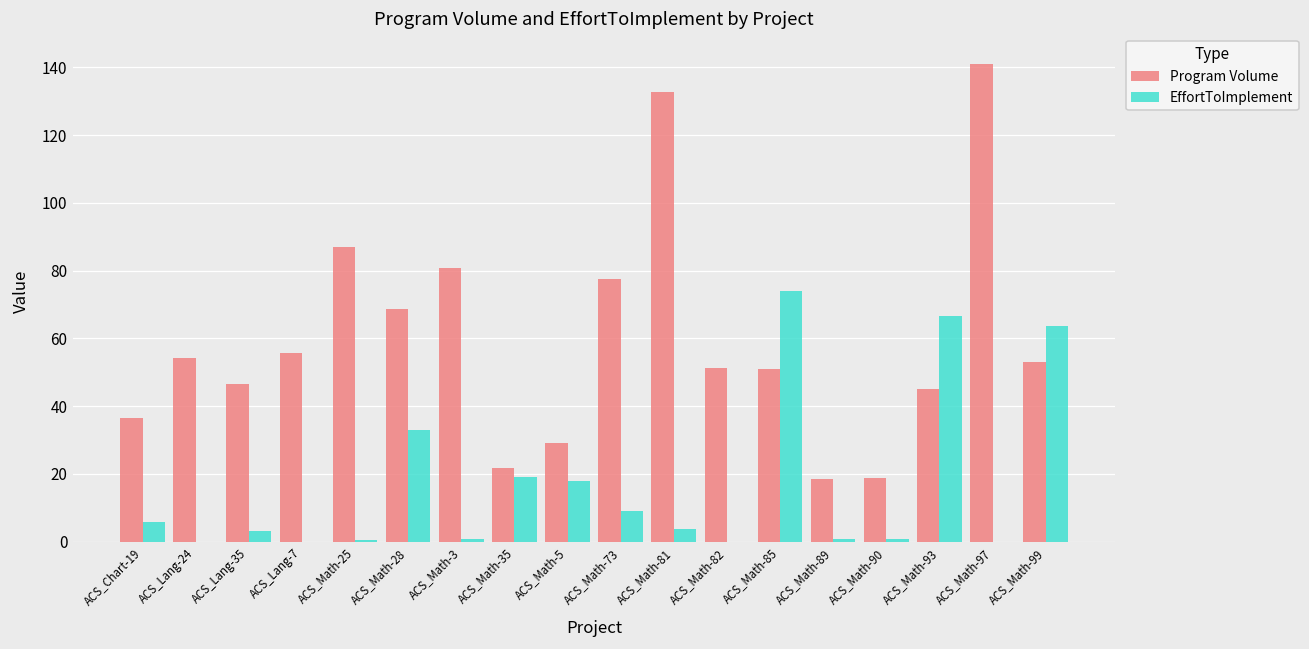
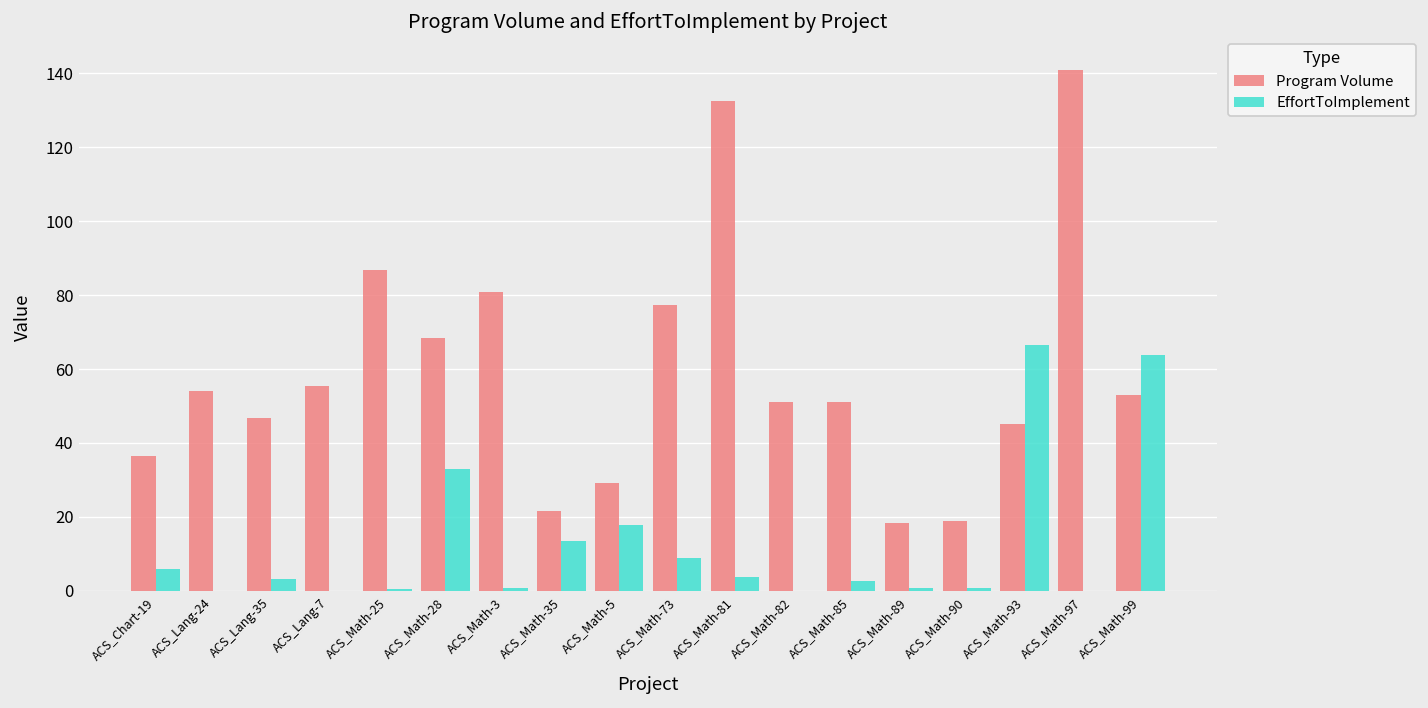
  {
    "Program Volume": {
      "ACS_Chart-19": 36,
      "ACS_Lang-24": 54,
      "ACS_Lang-35": 47,
      "ACS_Lang-7": 56,
      "ACS_Math-25": 87,
      "ACS_Math-28": 69,
      "ACS_Math-3": 81,
      "ACS_Math-35": 22,
      "ACS_Math-5": 29,
      "ACS_Math-73": 77,
      "ACS_Math-81": 133,
      "ACS_Math-82": 51,
      "ACS_Math-85": 51,
      "ACS_Math-89": 18,
      "ACS_Math-90": 19,
      "ACS_Math-93": 45,
      "ACS_Math-97": 141,
      "ACS_Math-99": 53
    },
    "EffortToImplement": {
      "ACS_Chart-19": 6,
      "ACS_Lang-24": 0,
      "ACS_Lang-35": 3,
      "ACS_Lang-7": 0,
      "ACS_Math-28": 33,
      "ACS_Math-3": 1,
-     "ACS_Math-35": 19,
+     "ACS_Math-35": 13,
      "ACS_Math-5": 18,
      "ACS_Math-73": 9,
      "ACS_Math-81": 4,
      "ACS_Math-82": 0,
-     "ACS_Math-85": 74,
+     "ACS_Math-85": 3,
      "ACS_Math-93": 67,
      "ACS_Math-97": 0,
      "ACS_Math-99": 64
    }
  }
